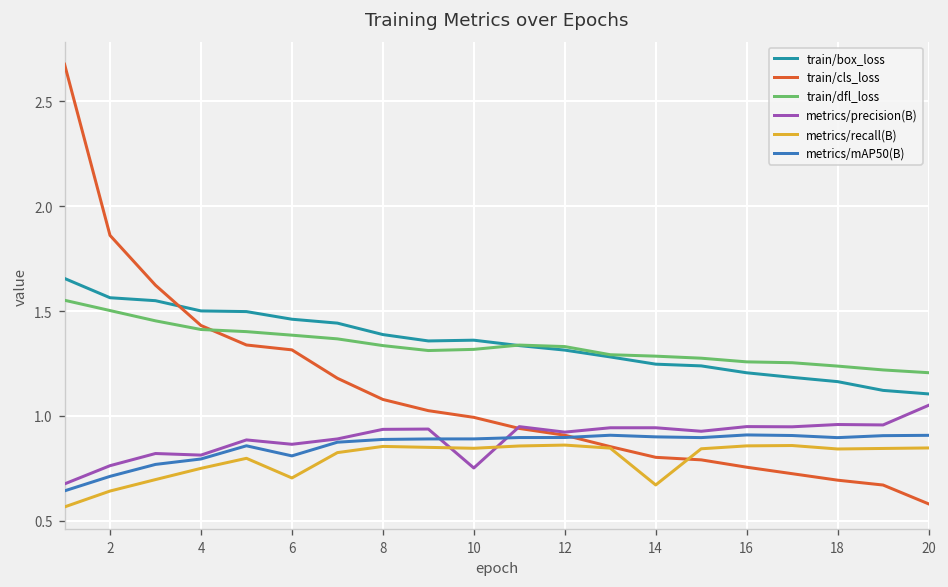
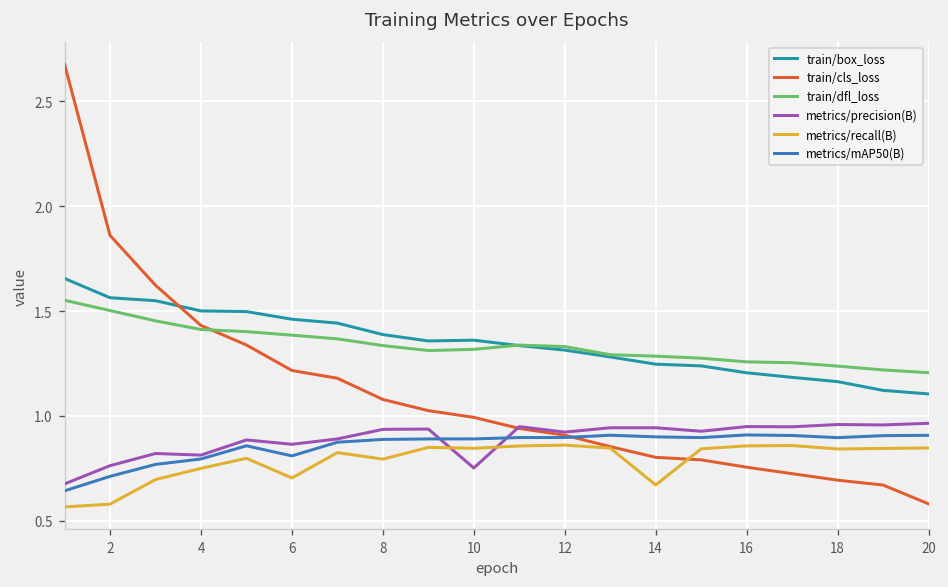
  {
    "train/cls_loss": {
      "2": 1.86,
      "4": 1.43,
-     "6": 1.31,
+     "6": 1.22,
      "8": 1.08,
      "10": 0.99,
      "14": 0.80,
      "16": 0.76,
      "18": 0.69,
      "20": 0.58
    },
    "train/dfl_loss": {
      "2": 1.50,
      "4": 1.41,
      "6": 1.38,
      "8": 1.34,
      "10": 1.32,
      "12": 1.33,
      "14": 1.28,
      "16": 1.26,
      "18": 1.24,
      "20": 1.21
    },
    "metrics/precision(B)": {
      "2": 0.76,
      "4": 0.81,
      "6": 0.86,
      "8": 0.94,
      "10": 0.75,
      "12": 0.92,
      "14": 0.94,
      "16": 0.95,
      "18": 0.96,
-     "20": 1.05
+     "20": 0.96
    },
    "metrics/recall(B)": {
-     "2": 0.64,
+     "2": 0.58,
      "4": 0.75,
      "6": 0.70,
-     "8": 0.85,
+     "8": 0.79,
      "10": 0.85,
      "12": 0.86,
      "14": 0.67,
      "16": 0.86,
      "18": 0.84,
      "20": 0.85
    }
  }
